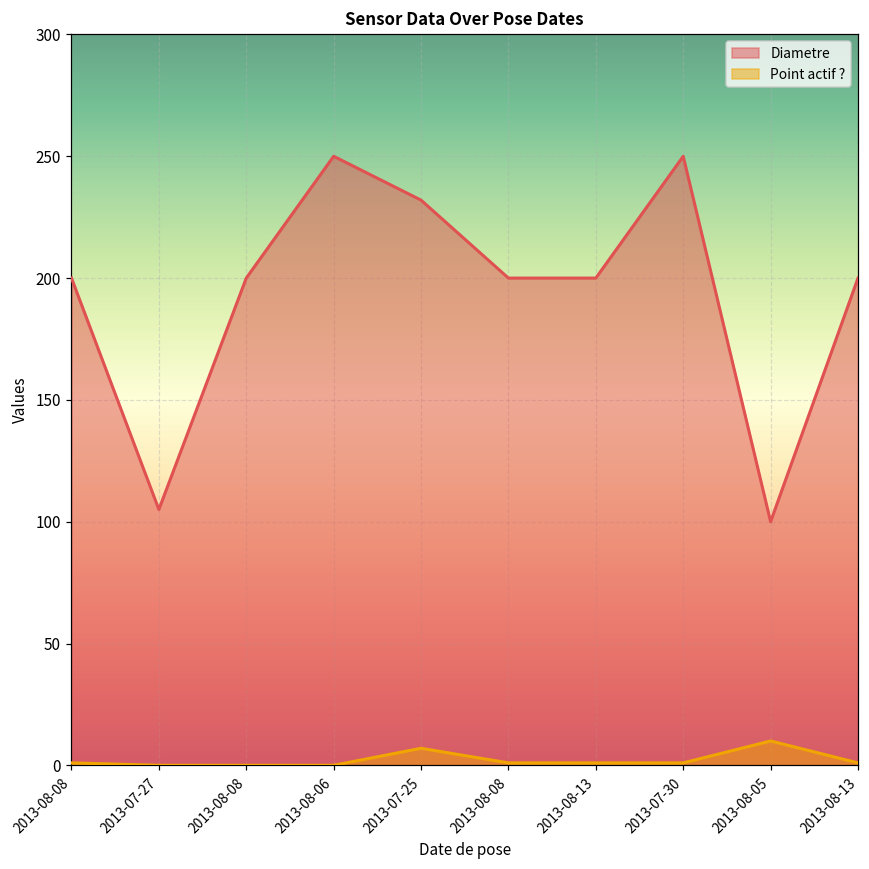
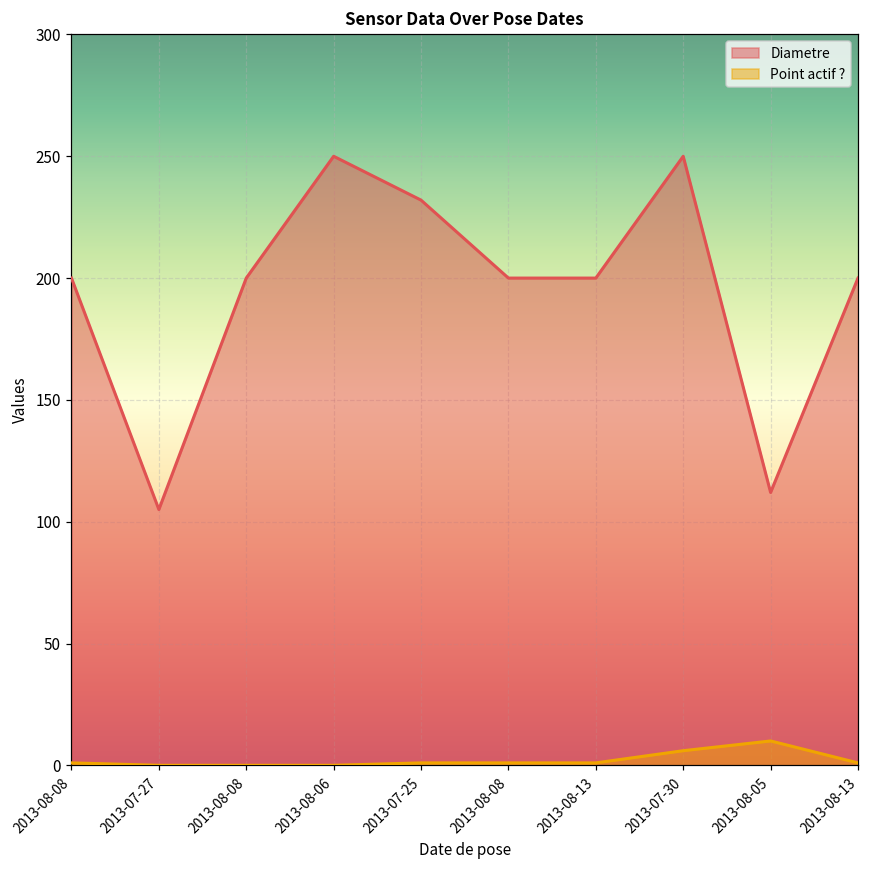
  {
    "Diametre": {
      "2013-07-27": 105,
      "2013-08-06": 250,
      "2013-07-25": 232,
      "2013-07-30": 250,
-     "2013-08-05": 100
+     "2013-08-05": 112
    },
    "Point actif ?": {
      "2013-07-27": 0,
      "2013-08-06": 0,
-     "2013-07-25": 7,
-     "2013-07-30": 1,
+     "2013-07-25": 1,
+     "2013-07-30": 6,
      "2013-08-05": 10
    }
  }
